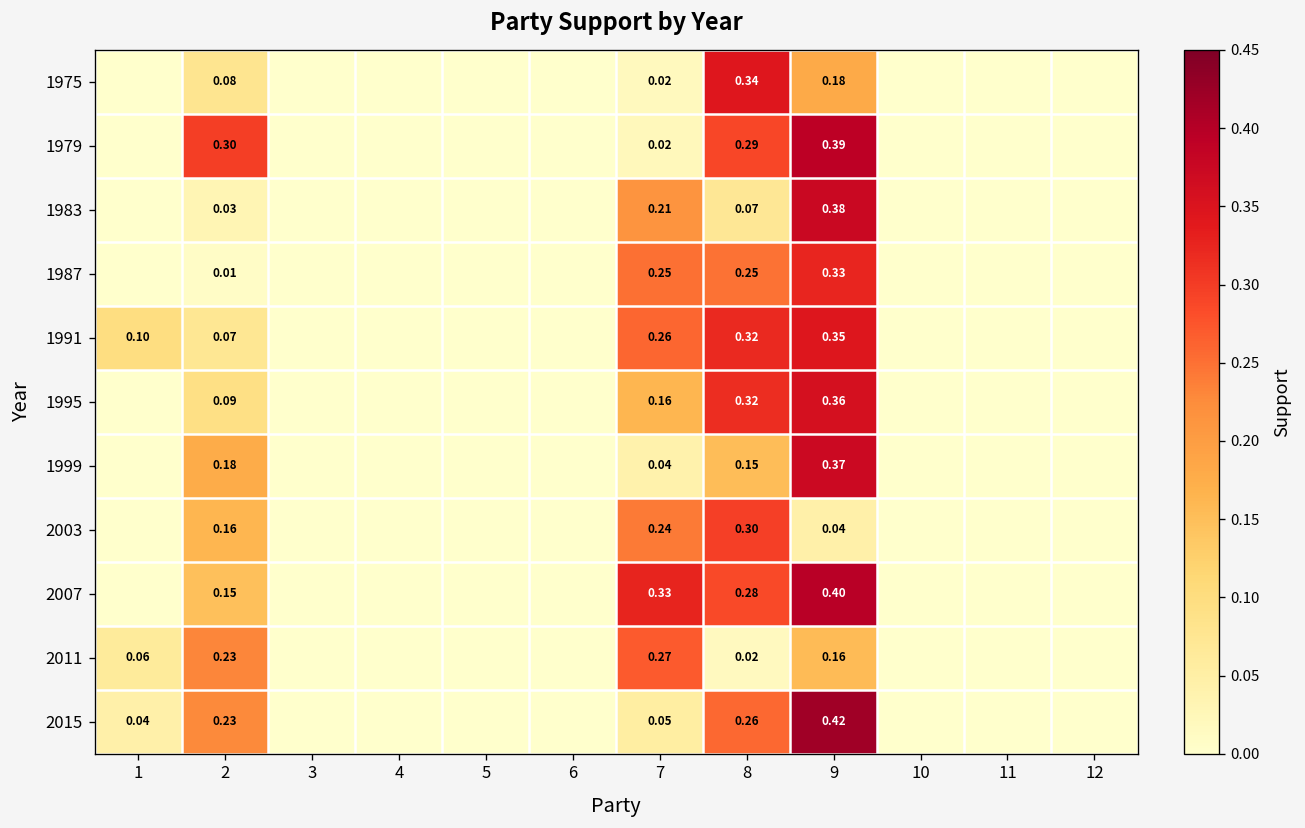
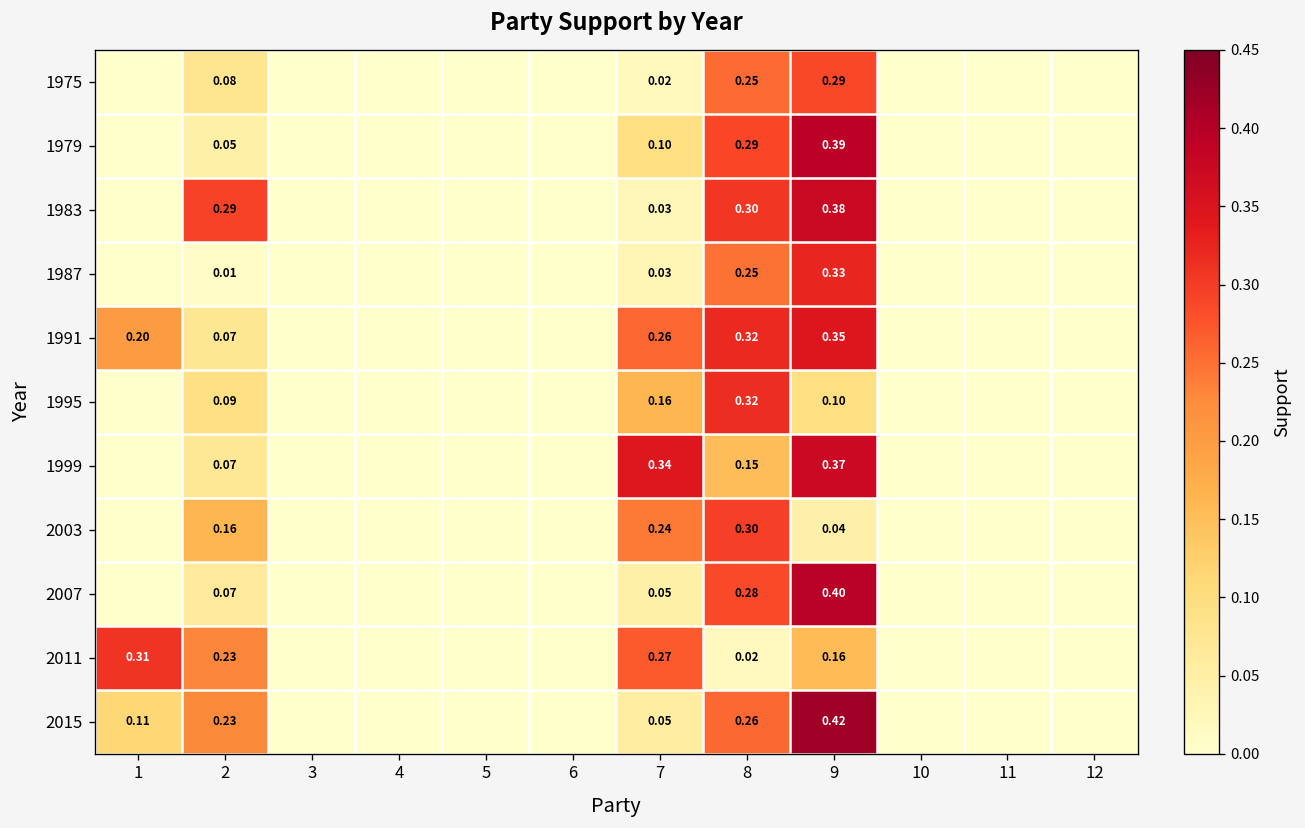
  {
    "1975": {
      "2": 0.08,
      "7": 0.02,
-     "8": 0.34,
-     "9": 0.18
+     "8": 0.25,
+     "9": 0.29
    },
    "1979": {
-     "2": 0.30,
-     "7": 0.02,
+     "2": 0.05,
+     "7": 0.10,
      "8": 0.29,
      "9": 0.39
    },
    "1983": {
-     "2": 0.03,
-     "7": 0.21,
-     "8": 0.07,
+     "2": 0.29,
+     "7": 0.03,
+     "8": 0.30,
      "9": 0.38
    },
    "1987": {
      "2": 0.01,
-     "7": 0.25,
+     "7": 0.03,
      "8": 0.25,
      "9": 0.33
    },
    "1991": {
-     "1": 0.10,
+     "1": 0.20,
      "2": 0.07,
      "7": 0.26,
      "8": 0.32,
      "9": 0.35
    },
    "1995": {
      "2": 0.09,
      "7": 0.16,
      "8": 0.32,
-     "9": 0.36
+     "9": 0.10
    },
    "1999": {
-     "2": 0.18,
-     "7": 0.04,
+     "2": 0.07,
+     "7": 0.34,
      "8": 0.15,
      "9": 0.37
    },
    "2003": {
      "2": 0.16,
      "7": 0.24,
      "8": 0.30,
      "9": 0.04
    },
    "2007": {
-     "2": 0.15,
-     "7": 0.33,
+     "2": 0.07,
+     "7": 0.05,
      "8": 0.28,
      "9": 0.40
    },
    "2011": {
-     "1": 0.06,
+     "1": 0.31,
      "2": 0.23,
      "7": 0.27,
      "8": 0.02,
      "9": 0.16
    },
    "2015": {
-     "1": 0.04,
+     "1": 0.11,
      "2": 0.23,
      "7": 0.05,
      "8": 0.26,
      "9": 0.42
    }
  }
